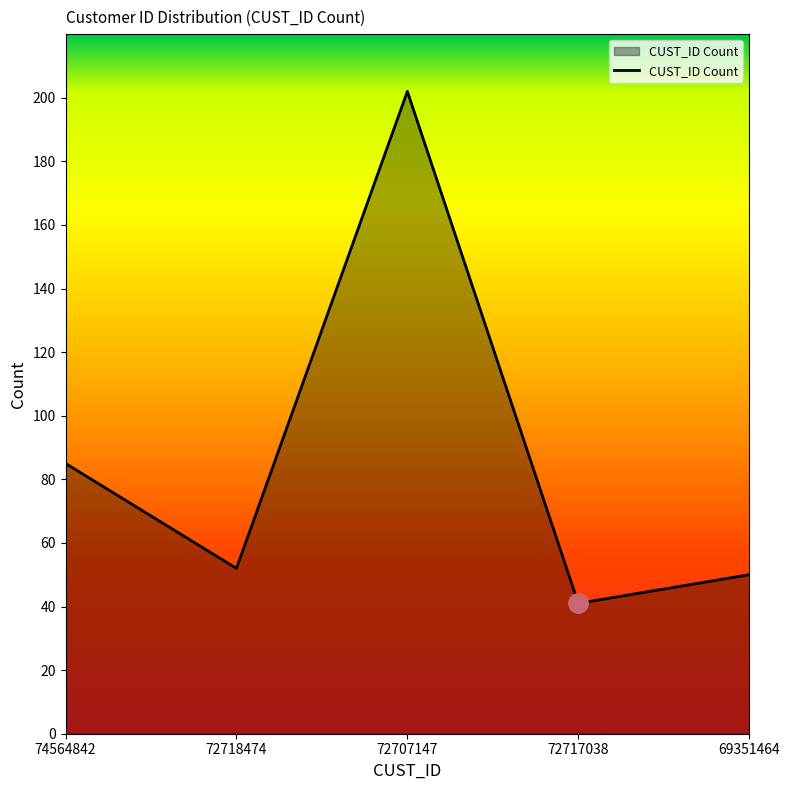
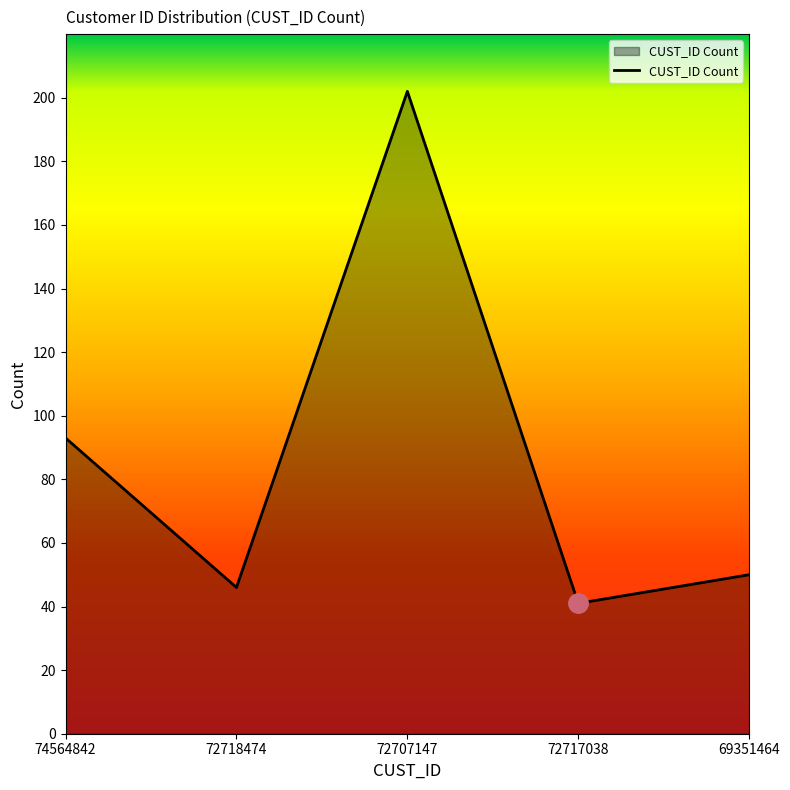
  {
    "CUST_ID Count": {
-     "74564842": 85,
-     "72718474": 52,
+     "74564842": 93,
+     "72718474": 46,
      "72707147": 202,
      "69351464": 50
    }
  }
